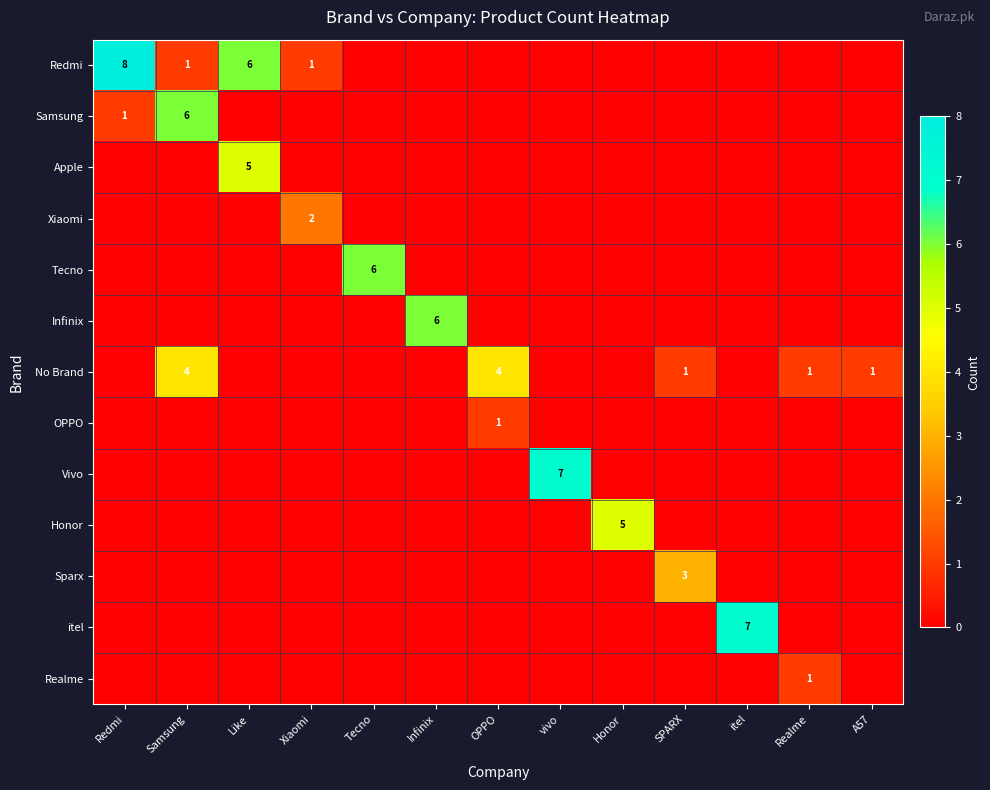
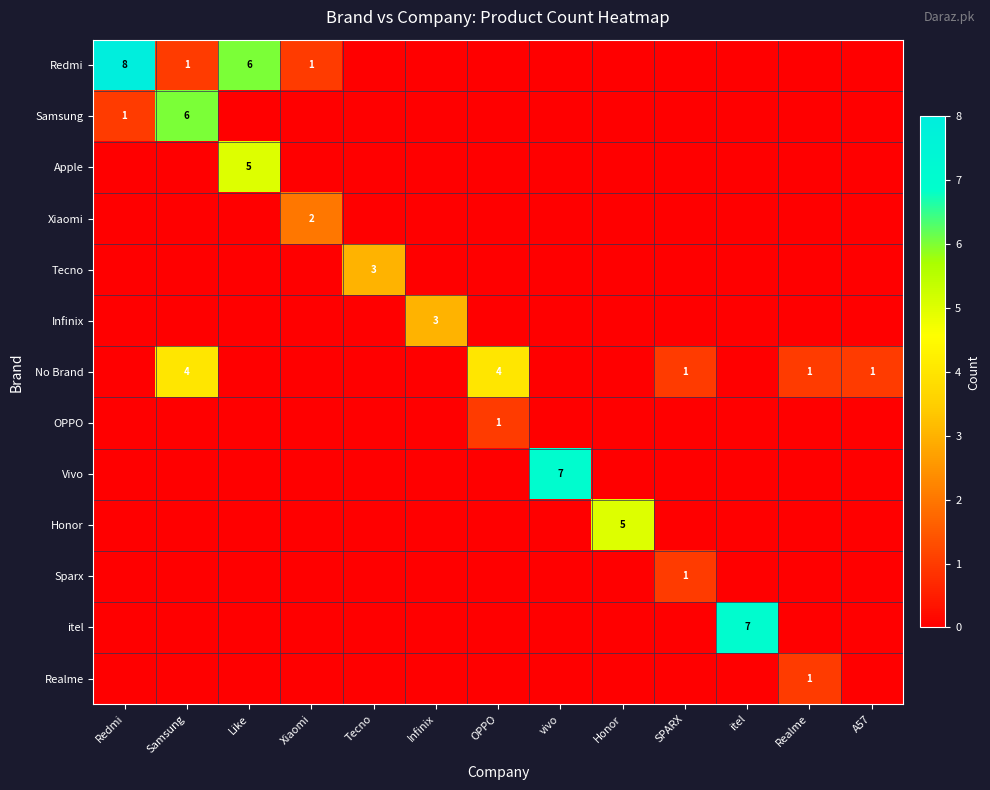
  {
    "Redmi": {
      "Redmi": 8,
      "Samsung": 1,
      "Like": 6,
      "Xiaomi": 1
    },
    "Samsung": {
      "Redmi": 1,
      "Samsung": 6
    },
    "Apple": {
      "Like": 5
    },
    "Xiaomi": {
      "Xiaomi": 2
    },
    "Tecno": {
-     "Tecno": 6
+     "Tecno": 3
    },
    "Infinix": {
-     "Infinix": 6
+     "Infinix": 3
    },
    "No Brand": {
      "Samsung": 4,
      "OPPO": 4,
      "SPARX": 1,
      "Realme": 1,
      "A57": 1
    },
    "OPPO": {
      "OPPO": 1
    },
    "Vivo": {
      "vivo": 7
    },
    "Honor": {
      "Honor": 5
    },
    "Sparx": {
-     "SPARX": 3
+     "SPARX": 1
    },
    "itel": {
      "itel": 7
    },
    "Realme": {
      "Realme": 1
    }
  }
